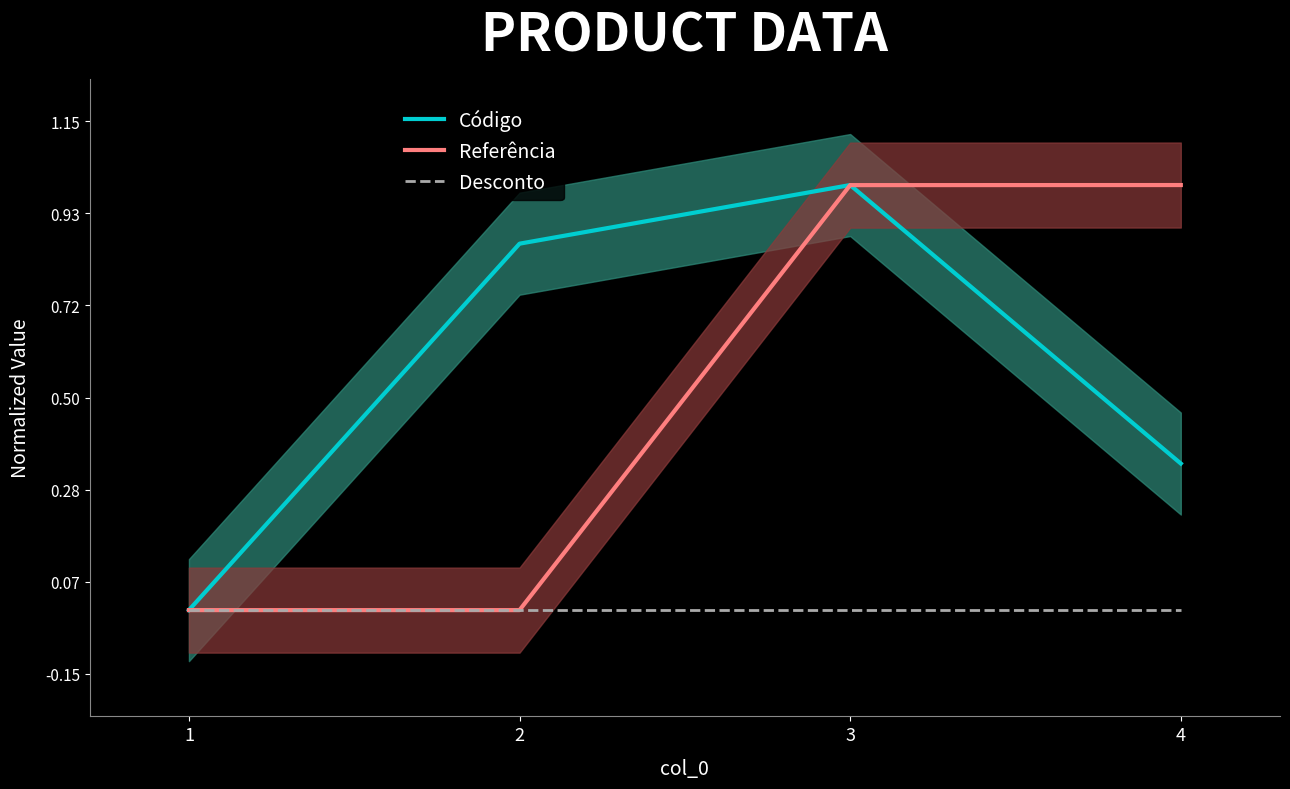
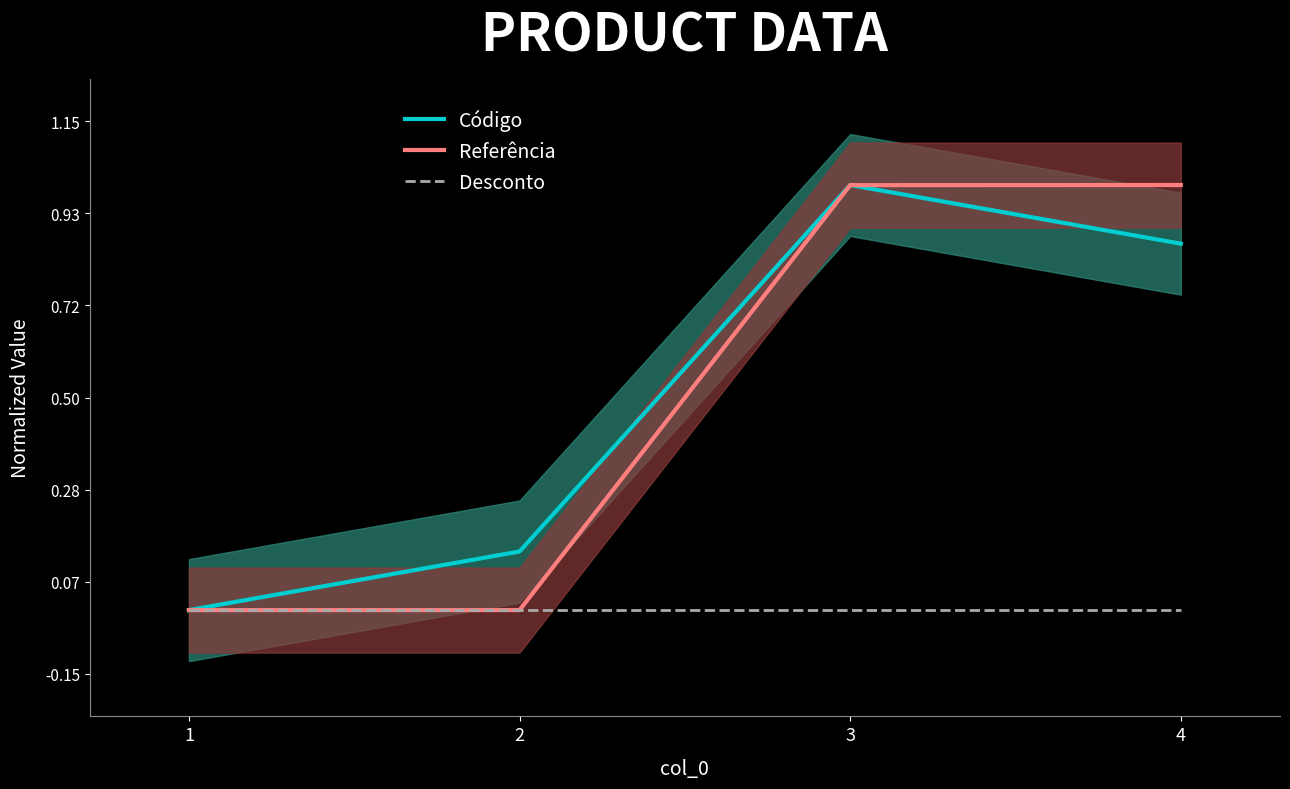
  {
    "Código": {
-     "2": 0.86,
-     "4": 0.34
+     "2": 0.14,
+     "4": 0.86
    },
    "Referência": {
      "4": 1.00
    },
    "Desconto": {
      "3": 0.00,
      "4": 0.00
    }
  }
